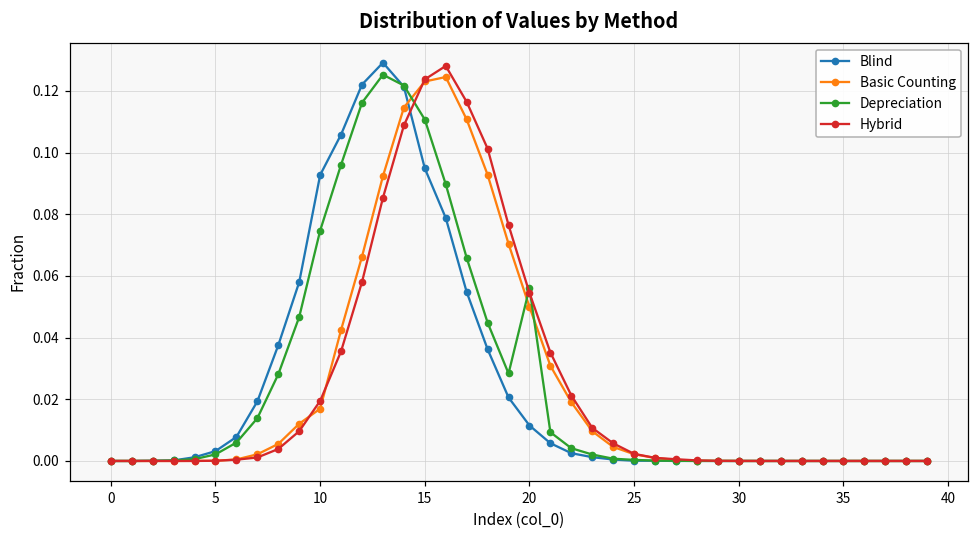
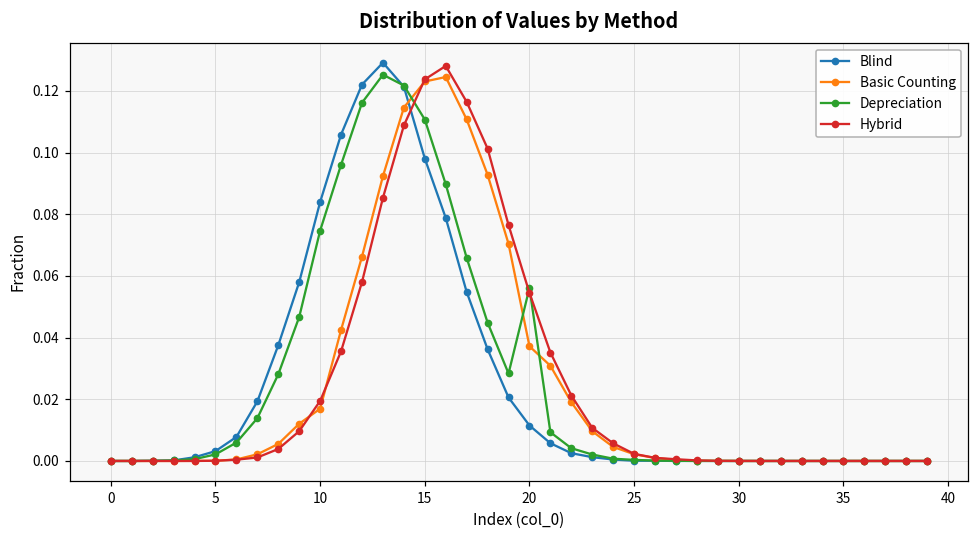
  {
    "Blind": {
      "5": 0.003,
-     "10": 0.093,
-     "15": 0.095,
+     "10": 0.084,
+     "15": 0.098,
      "20": 0.012
    },
    "Basic Counting": {
      "10": 0.017,
-     "20": 0.050
+     "20": 0.037
    },
    "Depreciation": {
      "5": 0.002,
      "10": 0.075,
      "15": 0.111,
      "20": 0.056
    },
    "Hybrid": {
      "10": 0.019,
      "20": 0.055
    }
  }
